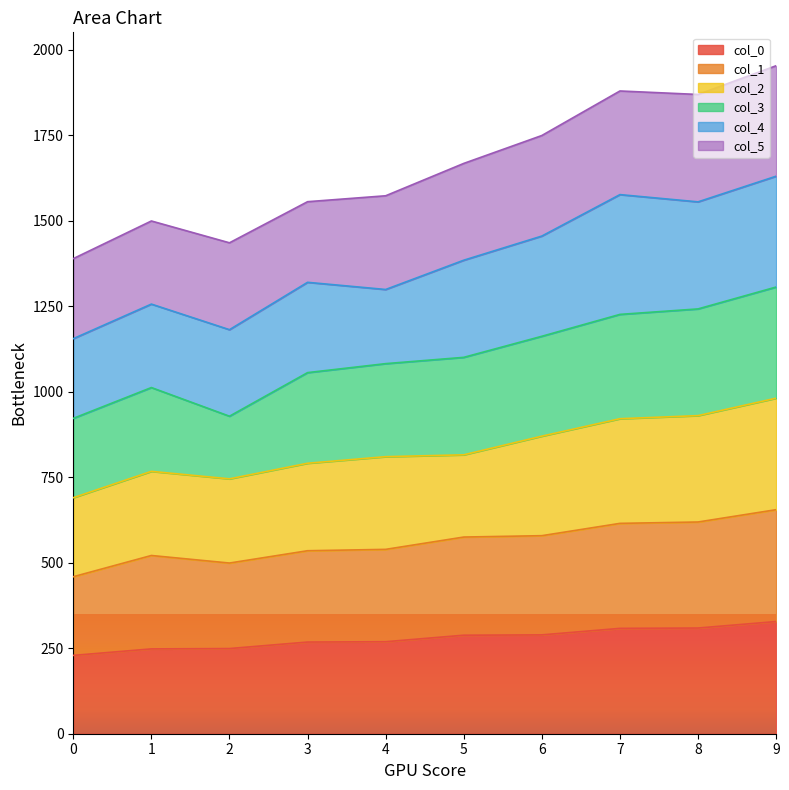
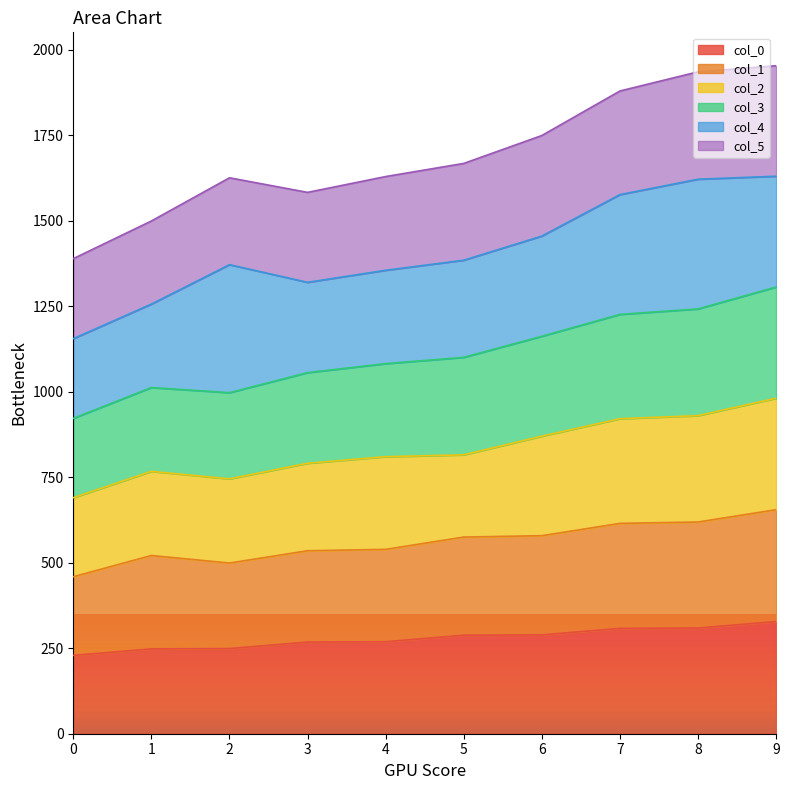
  {
    "col_2": {
      "0": 230,
      "1": 250,
      "2": 250,
      "3": 260,
      "4": 270,
      "5": 240,
      "6": 290,
      "7": 310,
      "8": 310,
      "9": 330
    },
    "col_3": {
      "0": 230,
      "1": 250,
-     "2": 180,
+     "2": 250,
      "3": 270,
      "4": 270,
      "5": 290,
      "6": 290,
      "7": 310,
      "8": 310,
      "9": 330
    },
    "col_4": {
      "0": 230,
      "1": 240,
-     "2": 250,
+     "2": 370,
      "3": 260,
-     "4": 220,
+     "4": 270,
      "5": 280,
      "6": 290,
      "7": 350,
-     "8": 310,
+     "8": 380,
      "9": 320
    },
    "col_5": {
      "0": 230,
      "1": 240,
      "2": 250,
-     "3": 240,
+     "3": 260,
      "4": 270,
      "5": 280,
      "6": 290,
      "7": 300,
      "9": 320
    }
  }
